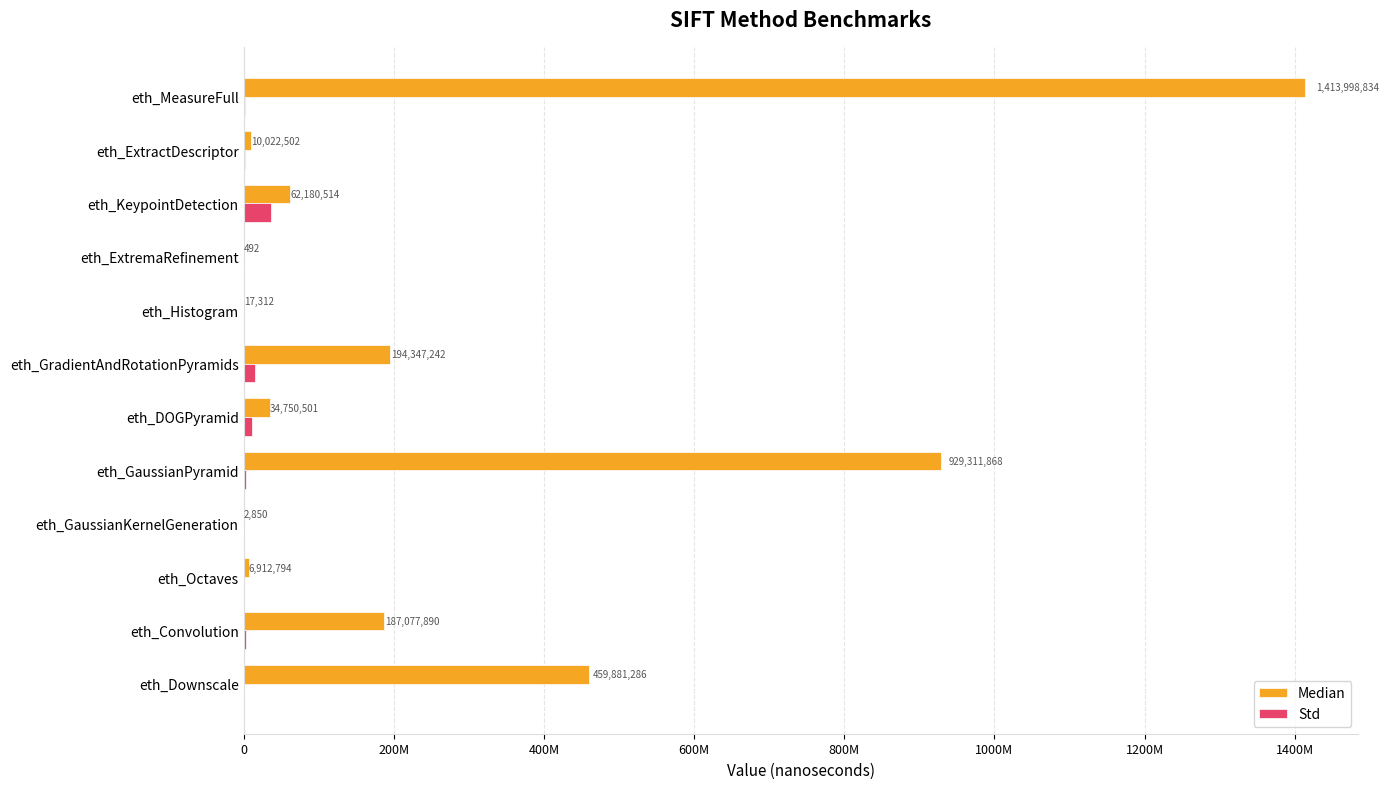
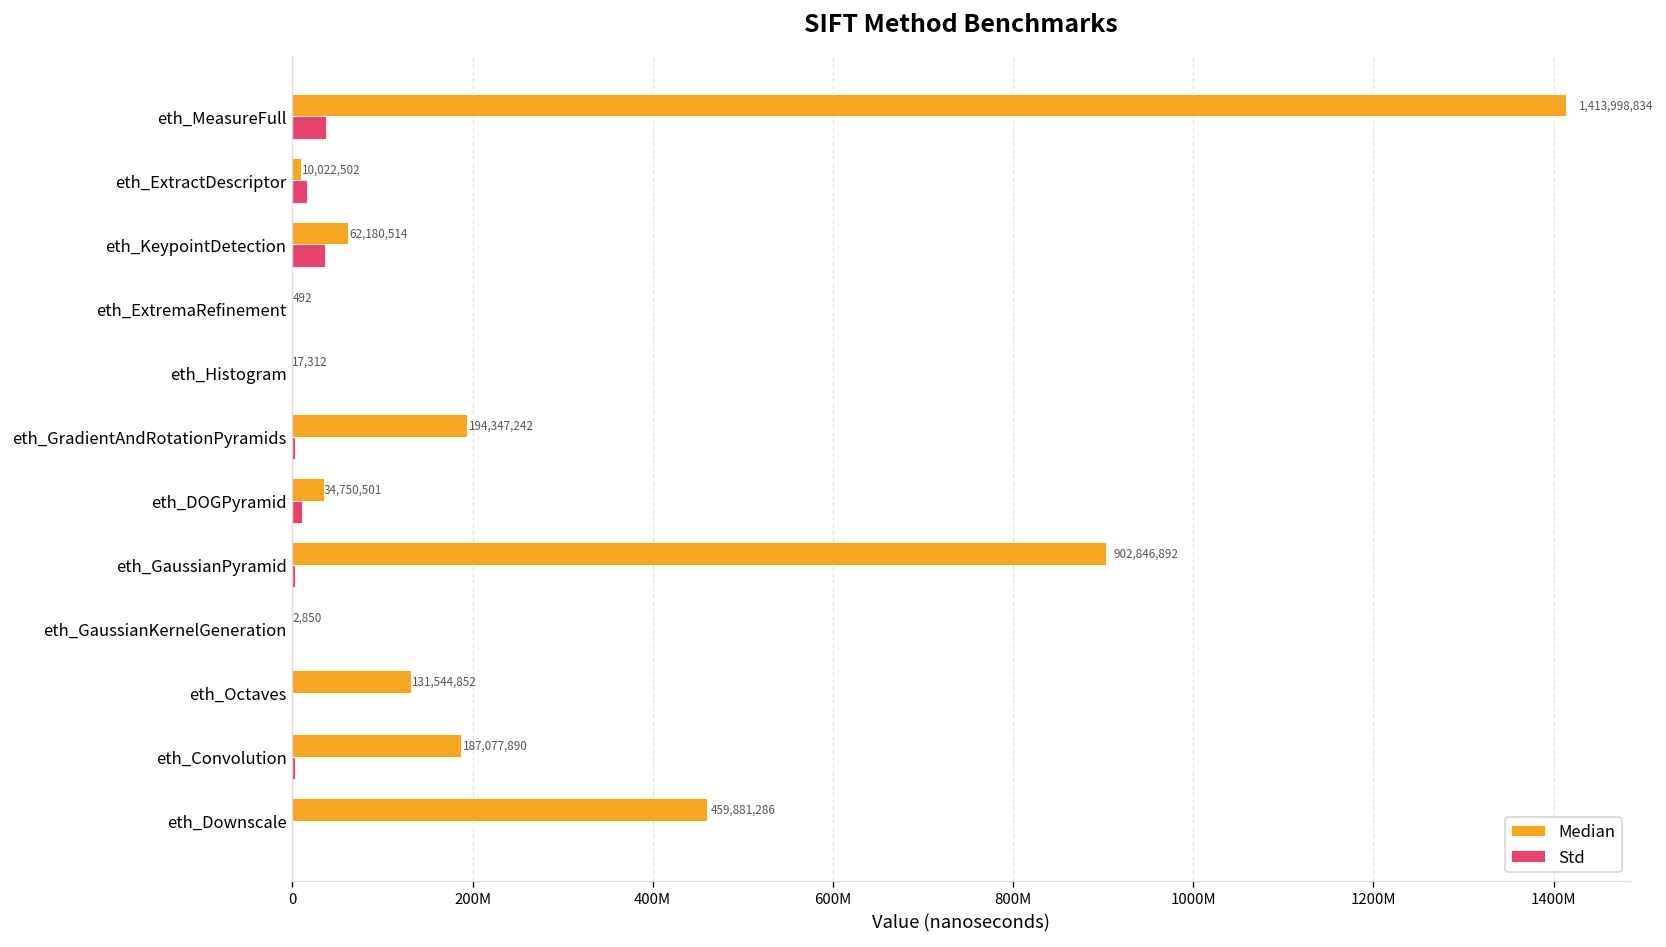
  {
    "Median": {
      "eth_MeasureFull": "1,413,998,834",
      "eth_ExtractDescriptor": "10,022,502",
      "eth_KeypointDetection": "62,180,514",
      "eth_ExtremaRefinement": "492",
      "eth_Histogram": "17,312",
      "eth_GradientAndRotationPyramids": "194,347,242",
      "eth_DOGPyramid": "34,750,501",
-     "eth_GaussianPyramid": "929,311,868",
+     "eth_GaussianPyramid": "902,846,892",
      "eth_GaussianKernelGeneration": "2,850",
-     "eth_Octaves": "6,912,794",
+     "eth_Octaves": "131,544,852",
      "eth_Convolution": "187,077,890",
      "eth_Downscale": "459,881,286"
    },
    "Std": {
-     "eth_MeasureFull": "0",
-     "eth_ExtractDescriptor": "0",
+     "eth_MeasureFull": "40000000",
+     "eth_ExtractDescriptor": "20000000",
      "eth_KeypointDetection": "40000000",
-     "eth_GradientAndRotationPyramids": "10000000",
+     "eth_GradientAndRotationPyramids": "0",
      "eth_DOGPyramid": "10000000"
    }
  }
